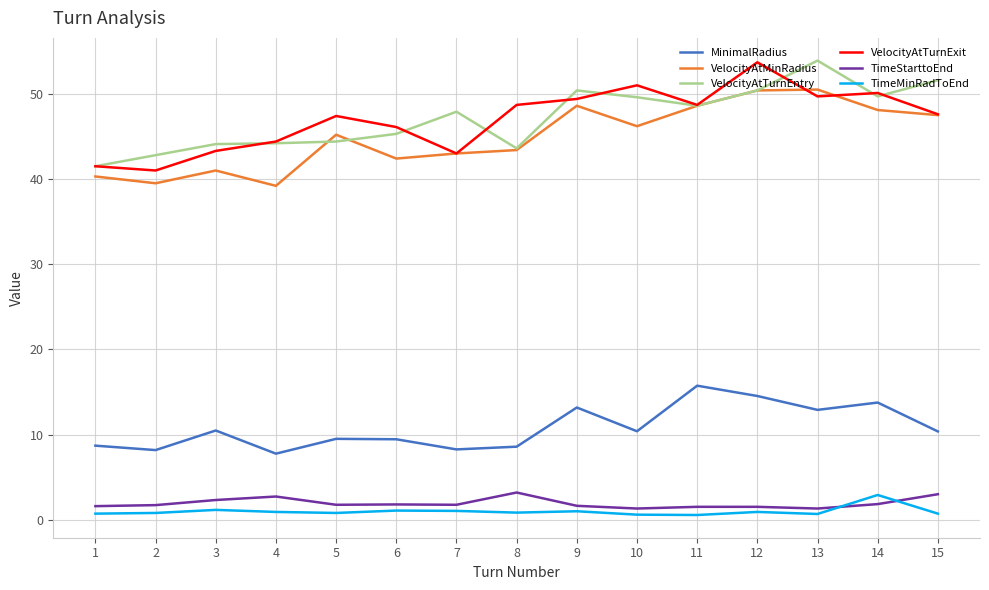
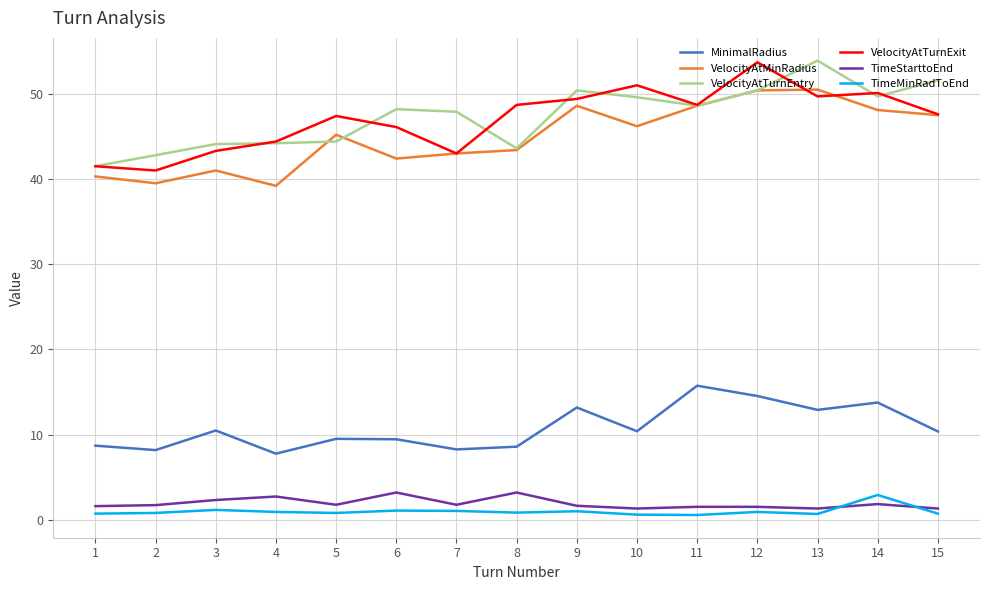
  {
    "MinimalRadius": {
      "1": 9,
      "2": 8,
      "3": 10,
      "4": 8,
      "5": 10,
      "6": 9,
      "7": 8,
      "8": 9,
      "9": 13,
      "10": 10,
      "11": 16,
      "12": 15,
      "13": 13,
      "14": 14,
      "15": 10
    },
    "VelocityAtMinRadius": {
      "1": 40,
      "2": 40,
      "3": 41,
      "4": 39,
      "5": 45,
      "6": 42,
      "9": 49,
      "10": 46,
      "13": 51,
      "14": 48
    },
    "VelocityAtTurnEntry": {
      "2": 43,
      "3": 44,
      "5": 44,
-     "6": 45,
+     "6": 48,
      "7": 48,
      "9": 50,
      "10": 50,
      "13": 54,
      "14": 50,
      "15": 52
    },
    "VelocityAtTurnExit": {
      "2": 41,
      "3": 43,
      "5": 47,
      "6": 46,
      "8": 49,
      "9": 49,
      "10": 51,
      "12": 54,
      "13": 50,
      "14": 50
    },
    "TimeStarttoEnd": {
      "1": 2,
      "2": 2,
      "3": 2,
      "4": 3,
      "5": 2,
-     "6": 2,
+     "6": 3,
      "7": 2,
      "8": 3,
      "9": 2,
      "10": 1,
      "11": 2,
      "12": 2,
      "13": 1,
      "14": 2,
-     "15": 3
+     "15": 1
    },
    "TimeMinRadToEnd": {
      "1": 1,
      "2": 1,
      "3": 1,
      "4": 1,
      "5": 1,
      "6": 1,
      "7": 1,
      "8": 1,
      "9": 1,
      "10": 1,
      "11": 1,
      "12": 1,
      "13": 1,
      "14": 3,
      "15": 1
    }
  }
